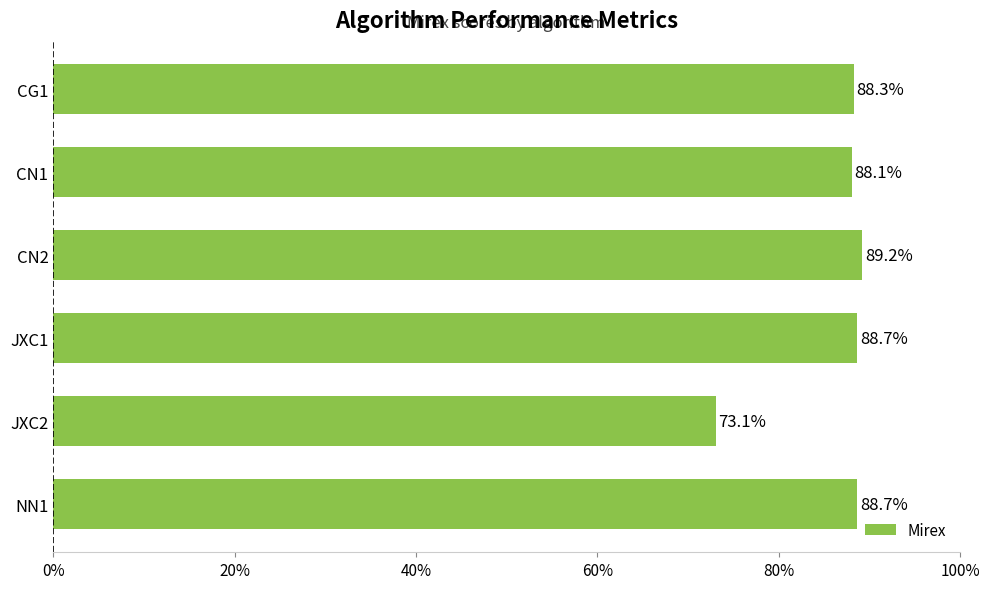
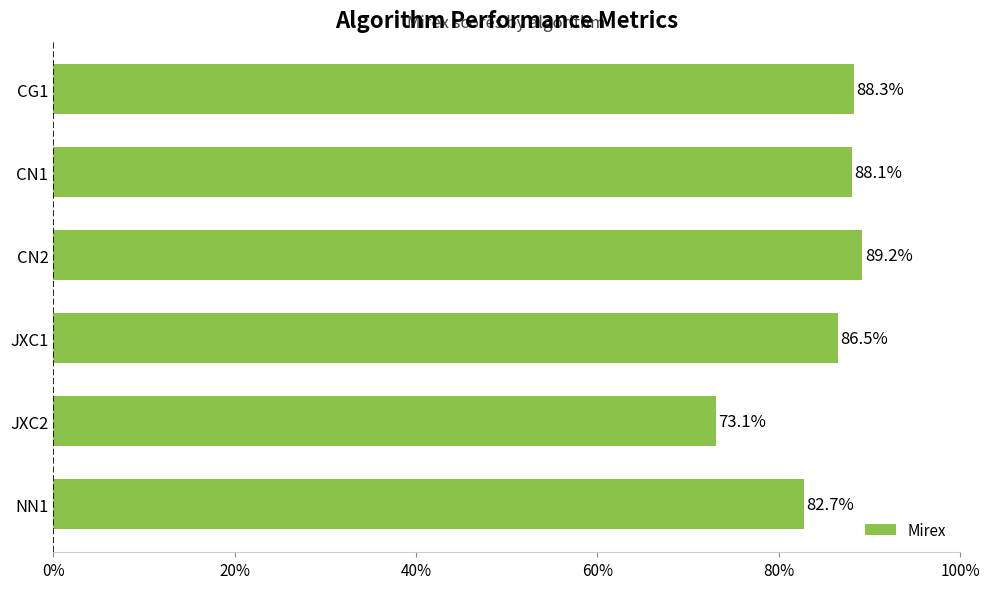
  {
    "CG1": "88.3%",
    "CN1": "88.1%",
    "CN2": "89.2%",
-   "JXC1": "88.7%",
+   "JXC1": "86.5%",
    "JXC2": "73.1%",
-   "NN1": "88.7%"
+   "NN1": "82.7%"
  }
